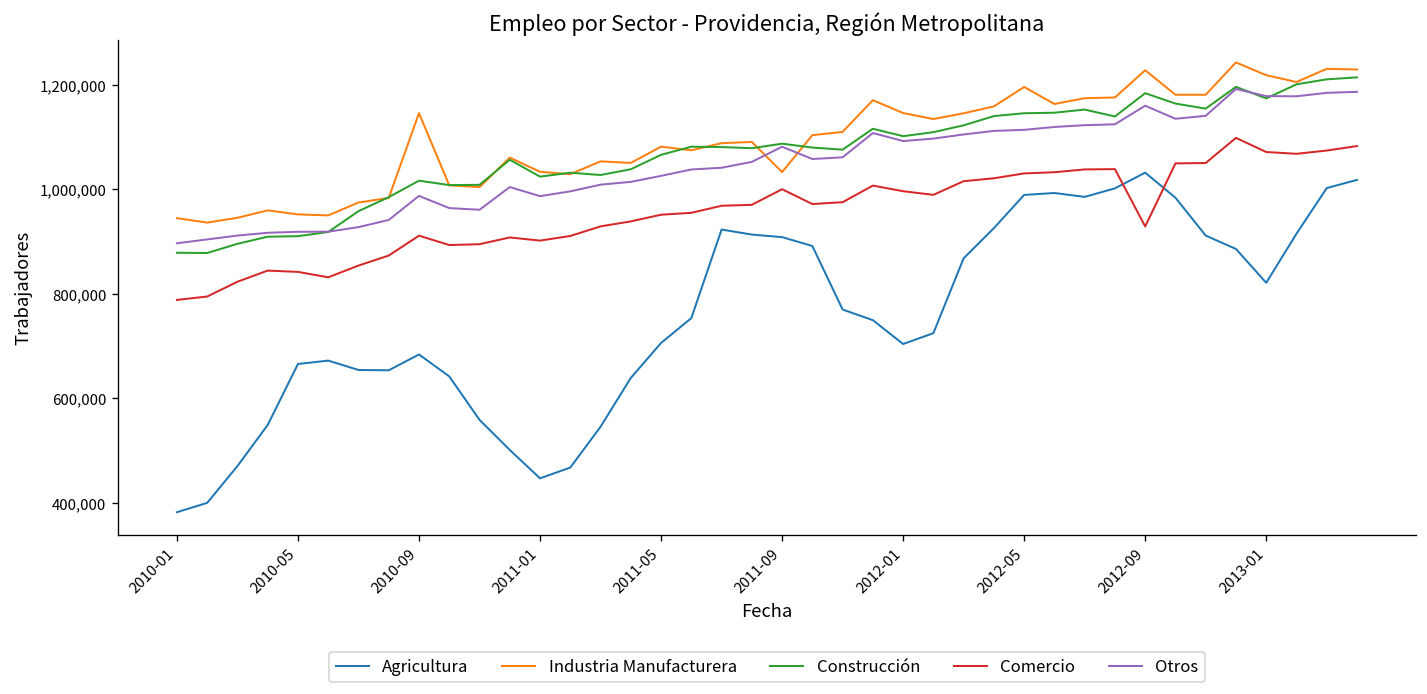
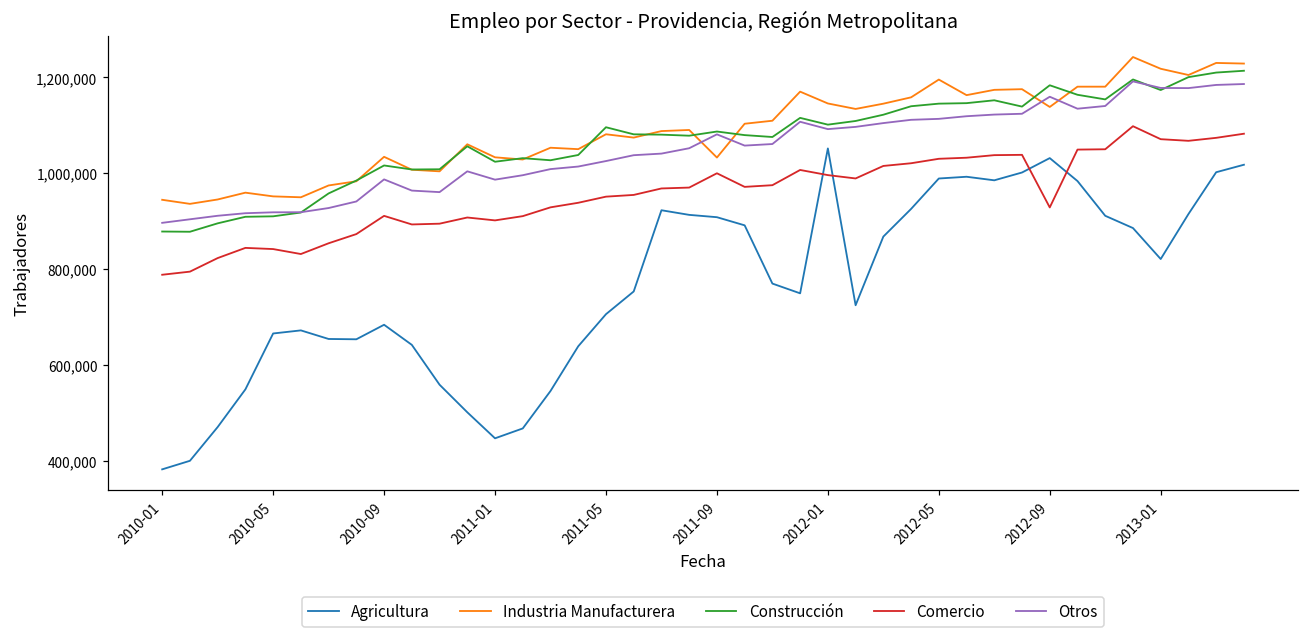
  {
    "Agricultura": {
      "2010-01": "380,000",
      "2010-05": "670,000",
      "2010-09": "680,000",
      "2011-01": "450,000",
      "2011-05": "710,000",
      "2011-09": "910,000",
-     "2012-01": "700,000",
+     "2012-01": "1,050,000",
      "2012-05": "990,000",
      "2012-09": "1,030,000",
      "2013-01": "820,000"
    },
    "Industria Manufacturera": {
      "2010-01": "940,000",
      "2010-05": "950,000",
-     "2010-09": "1,150,000",
+     "2010-09": "1,030,000",
      "2011-01": "1,030,000",
      "2011-05": "1,080,000",
      "2011-09": "1,030,000",
      "2012-01": "1,150,000",
      "2012-05": "1,200,000",
-     "2012-09": "1,230,000",
+     "2012-09": "1,140,000",
      "2013-01": "1,220,000"
    },
    "Construcción": {
      "2010-01": "880,000",
      "2010-05": "910,000",
      "2010-09": "1,020,000",
      "2011-01": "1,020,000",
-     "2011-05": "1,070,000",
+     "2011-05": "1,100,000",
      "2012-01": "1,100,000",
      "2012-05": "1,150,000",
      "2012-09": "1,180,000"
    },
    "Comercio": {
      "2010-01": "790,000",
      "2010-05": "840,000",
      "2010-09": "910,000",
      "2011-01": "900,000",
      "2011-05": "950,000",
      "2011-09": "1,000,000",
      "2012-01": "1,000,000",
      "2012-05": "1,030,000",
      "2012-09": "930,000",
      "2013-01": "1,070,000"
    },
    "Otros": {
      "2010-01": "900,000",
      "2010-05": "920,000",
      "2010-09": "990,000",
      "2011-01": "990,000",
      "2011-05": "1,030,000",
      "2012-01": "1,090,000",
      "2012-05": "1,110,000",
      "2012-09": "1,160,000"
    }
  }
